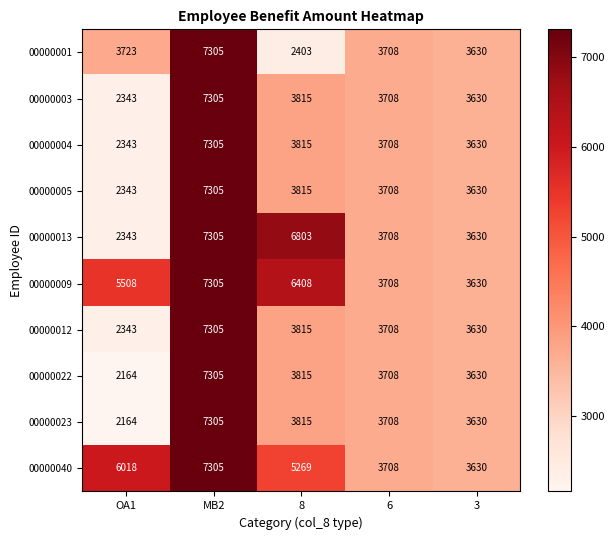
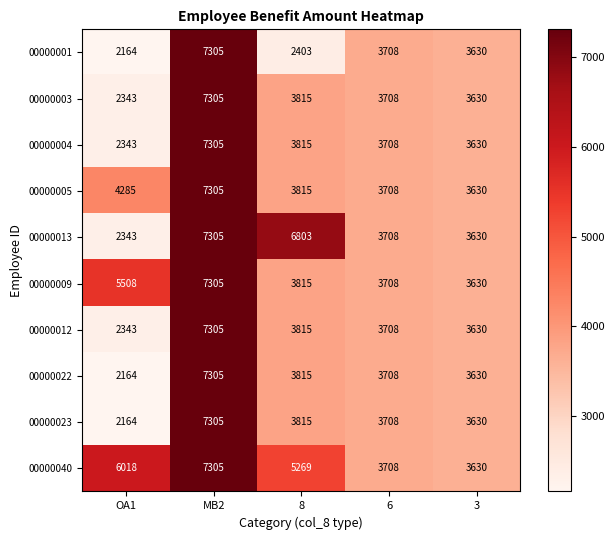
  {
    "00000001": {
-     "OA1": 3723,
+     "OA1": 2164,
      "MB2": 7305,
      "8": 2403,
      "6": 3708,
      "3": 3630
    },
    "00000003": {
      "OA1": 2343,
      "MB2": 7305,
      "8": 3815,
      "6": 3708,
      "3": 3630
    },
    "00000004": {
      "OA1": 2343,
      "MB2": 7305,
      "8": 3815,
      "6": 3708,
      "3": 3630
    },
    "00000005": {
-     "OA1": 2343,
+     "OA1": 4285,
      "MB2": 7305,
      "8": 3815,
      "6": 3708,
      "3": 3630
    },
    "00000013": {
      "OA1": 2343,
      "MB2": 7305,
      "8": 6803,
      "6": 3708,
      "3": 3630
    },
    "00000009": {
      "OA1": 5508,
      "MB2": 7305,
-     "8": 6408,
+     "8": 3815,
      "6": 3708,
      "3": 3630
    },
    "00000012": {
      "OA1": 2343,
      "MB2": 7305,
      "8": 3815,
      "6": 3708,
      "3": 3630
    },
    "00000022": {
      "OA1": 2164,
      "MB2": 7305,
      "8": 3815,
      "6": 3708,
      "3": 3630
    },
    "00000023": {
      "OA1": 2164,
      "MB2": 7305,
      "8": 3815,
      "6": 3708,
      "3": 3630
    },
    "00000040": {
      "OA1": 6018,
      "MB2": 7305,
      "8": 5269,
      "6": 3708,
      "3": 3630
    }
  }
